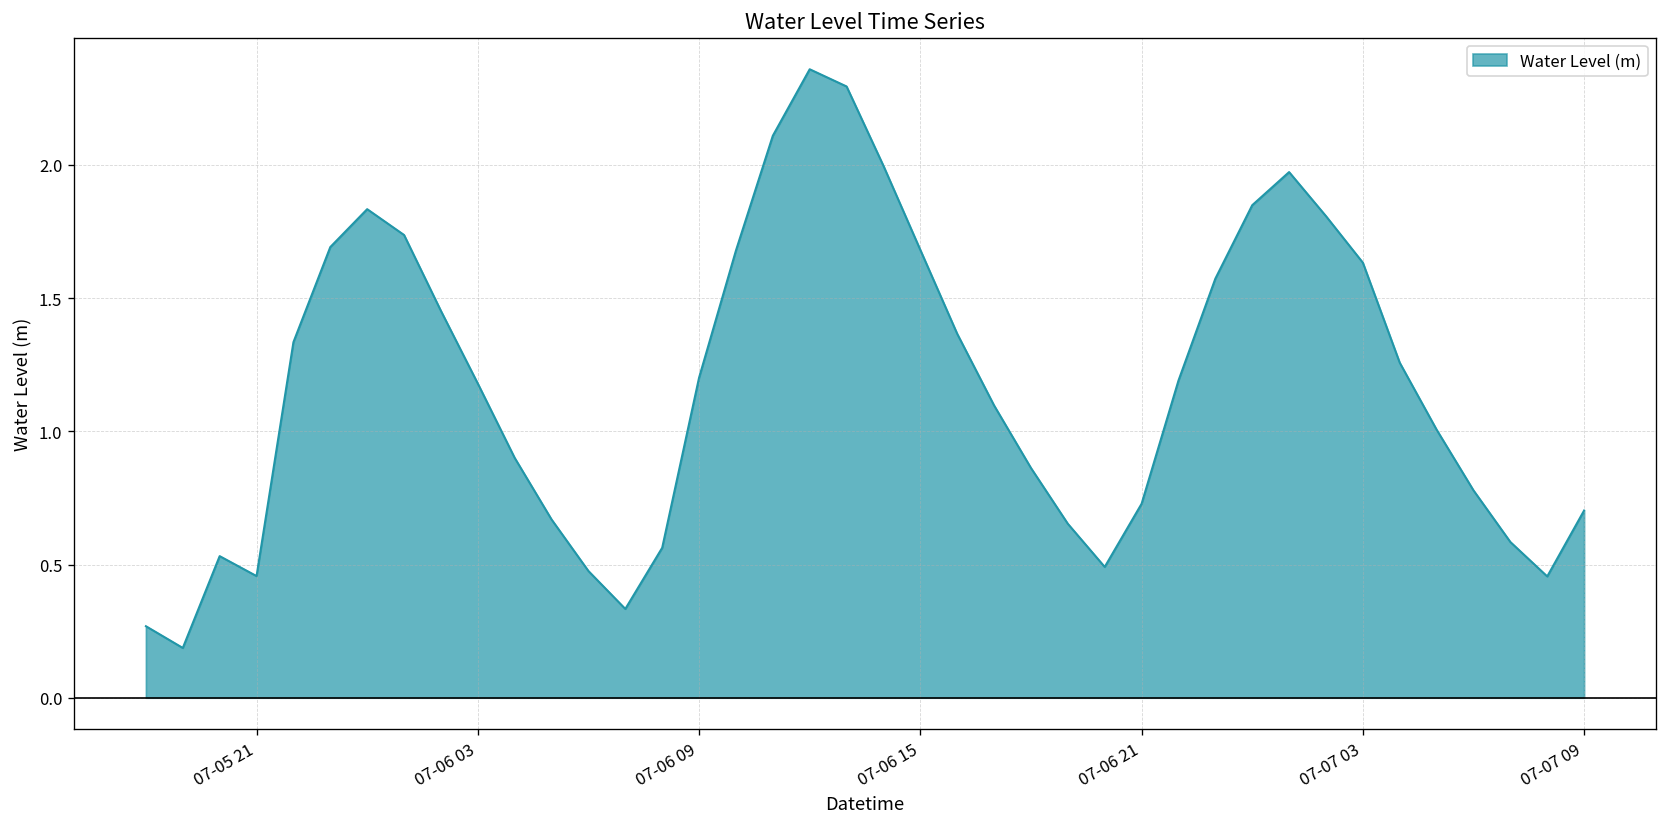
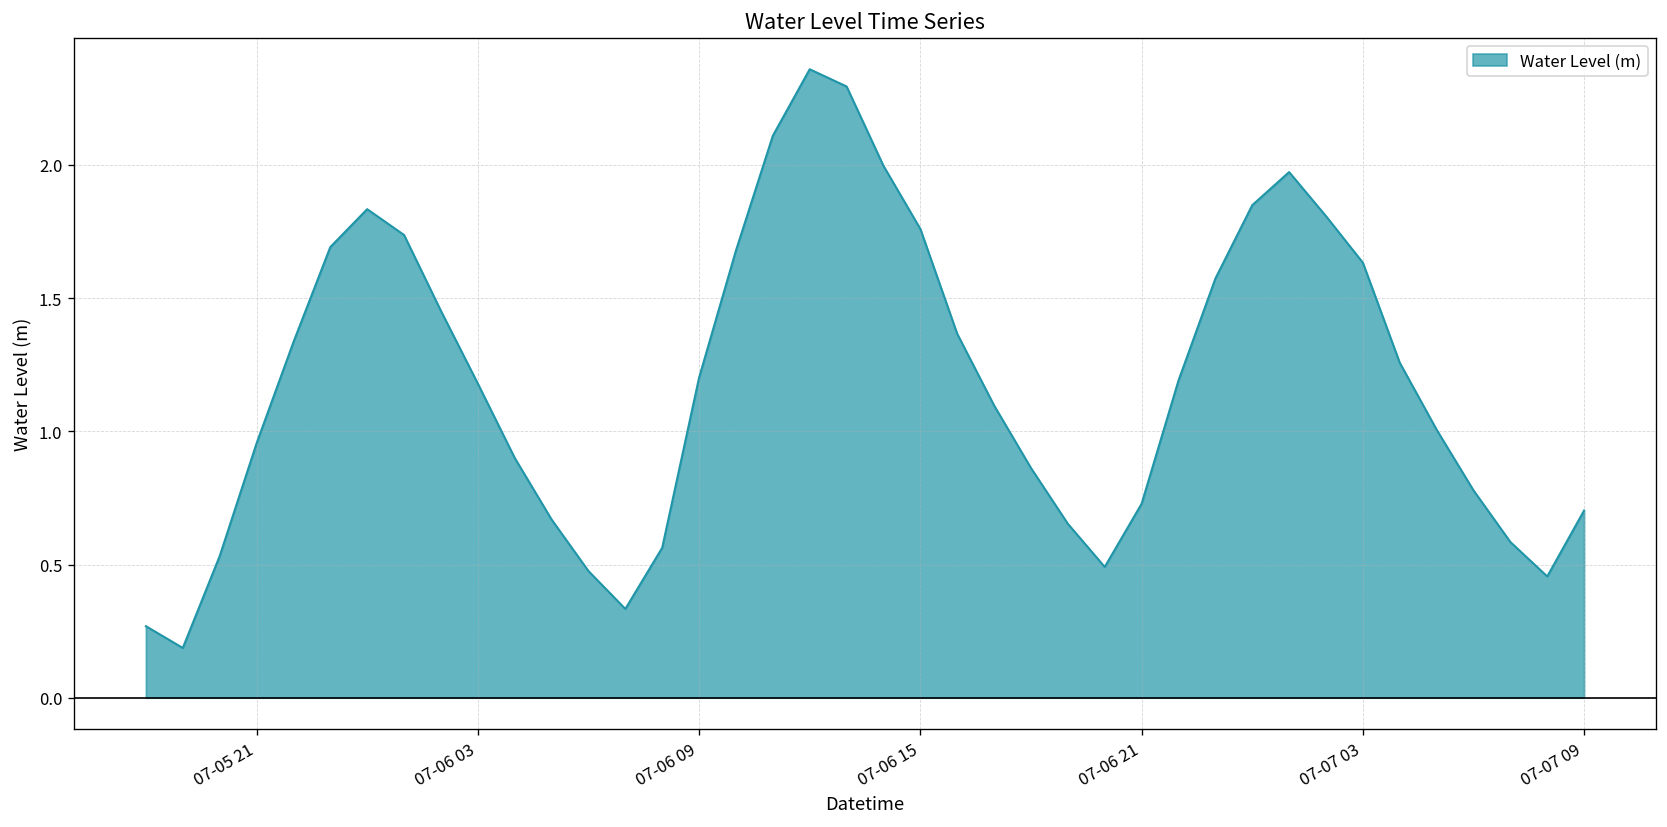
  {
-   "07-05 21": 0.46,
+   "07-05 21": 0.95,
    "07-06 03": 1.18,
    "07-06 09": 1.20,
-   "07-06 15": 1.68,
+   "07-06 15": 1.76,
    "07-06 21": 0.73,
    "07-07 03": 1.63,
    "07-07 09": 0.70
  }
